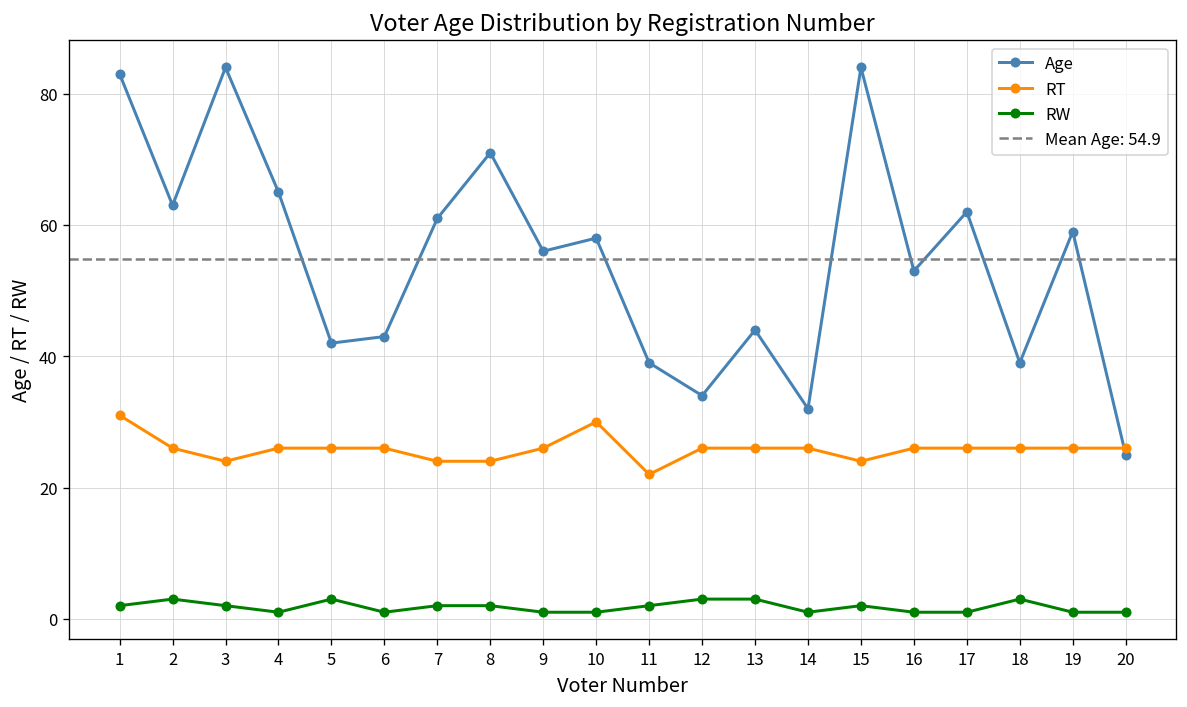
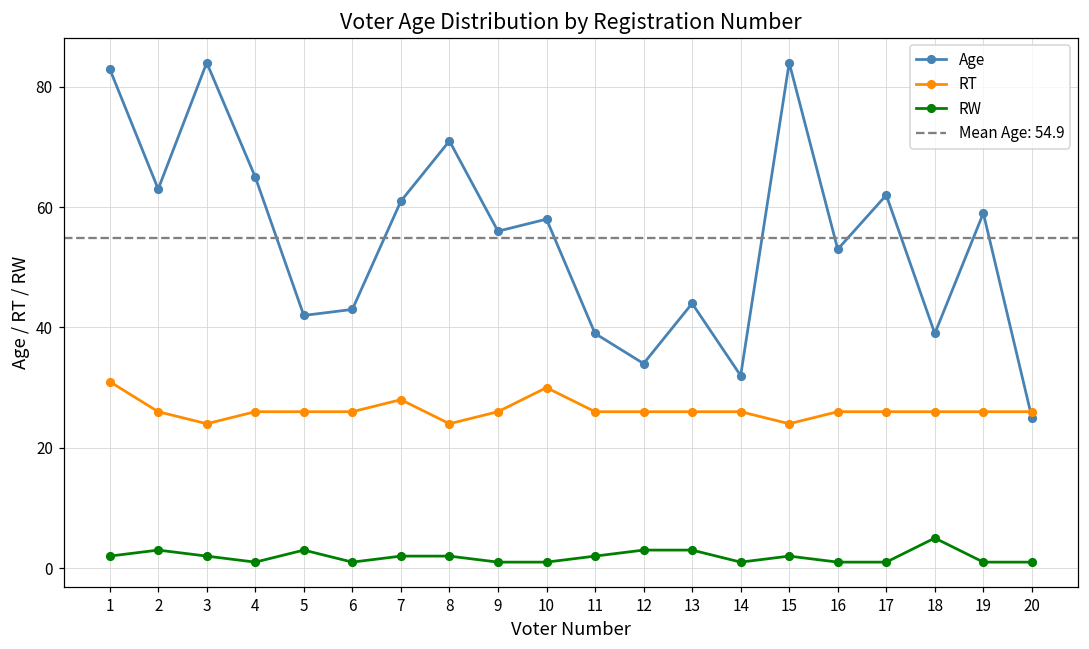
  {
    "Age": {
      "1": 83,
      "2": 63,
      "3": 84,
      "4": 65,
      "5": 42,
      "6": 43,
      "7": 61,
      "8": 71,
      "9": 56,
      "10": 58,
      "11": 39,
      "12": 34,
      "13": 44,
      "14": 32,
      "15": 84,
      "16": 53,
      "17": 62,
      "18": 39,
      "19": 59,
      "20": 25
    },
    "RT": {
      "1": 31,
      "2": 26,
      "3": 24,
      "4": 26,
      "5": 26,
      "6": 26,
-     "7": 24,
+     "7": 28,
      "8": 24,
      "9": 26,
      "10": 30,
-     "11": 22,
+     "11": 26,
      "12": 26,
      "13": 26,
      "14": 26,
      "15": 24,
      "16": 26,
      "17": 26,
      "18": 26,
      "19": 26,
      "20": 26
    },
    "RW": {
      "1": 2,
      "2": 3,
      "3": 2,
      "4": 1,
      "5": 3,
      "6": 1,
      "7": 2,
      "8": 2,
      "9": 1,
      "10": 1,
      "11": 2,
      "12": 3,
      "13": 3,
      "14": 1,
      "15": 2,
      "16": 1,
      "17": 1,
-     "18": 3,
+     "18": 5,
      "19": 1,
      "20": 1
    }
  }
